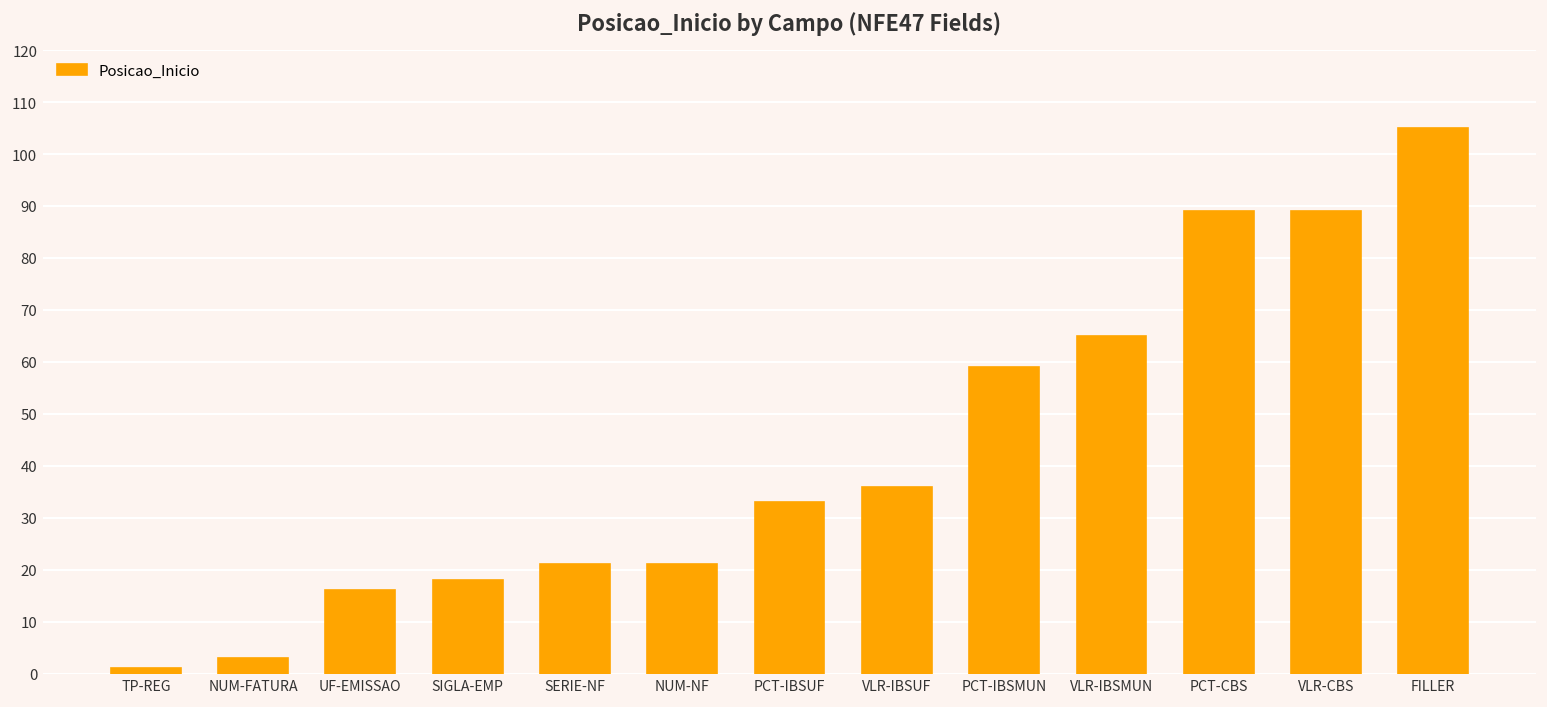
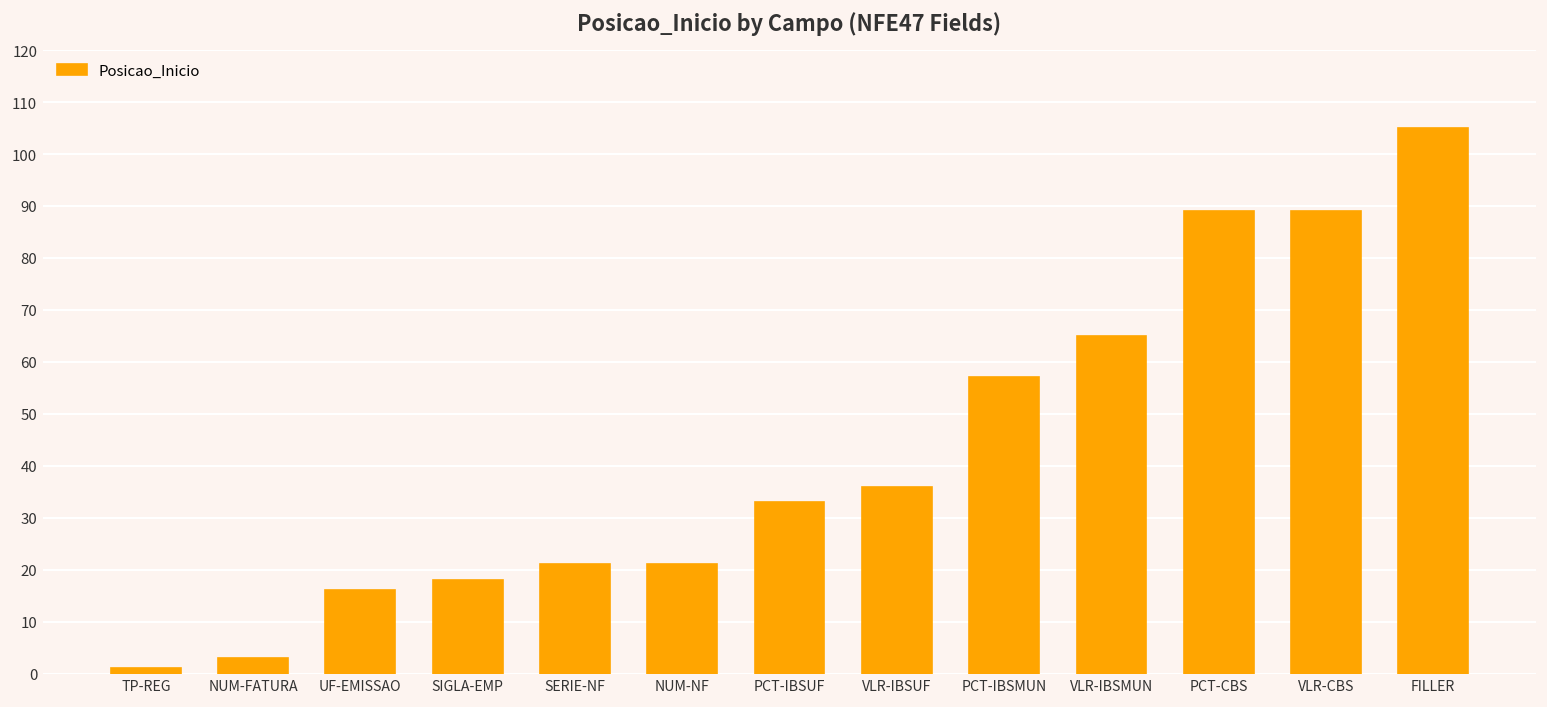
  {
    "TP-REG": 1,
    "NUM-FATURA": 3,
    "UF-EMISSAO": 16,
    "SIGLA-EMP": 18,
    "SERIE-NF": 21,
    "NUM-NF": 21,
    "PCT-IBSUF": 33,
    "VLR-IBSUF": 36,
-   "PCT-IBSMUN": 59,
+   "PCT-IBSMUN": 57,
    "VLR-IBSMUN": 65,
    "PCT-CBS": 89,
    "VLR-CBS": 89,
    "FILLER": 105
  }
